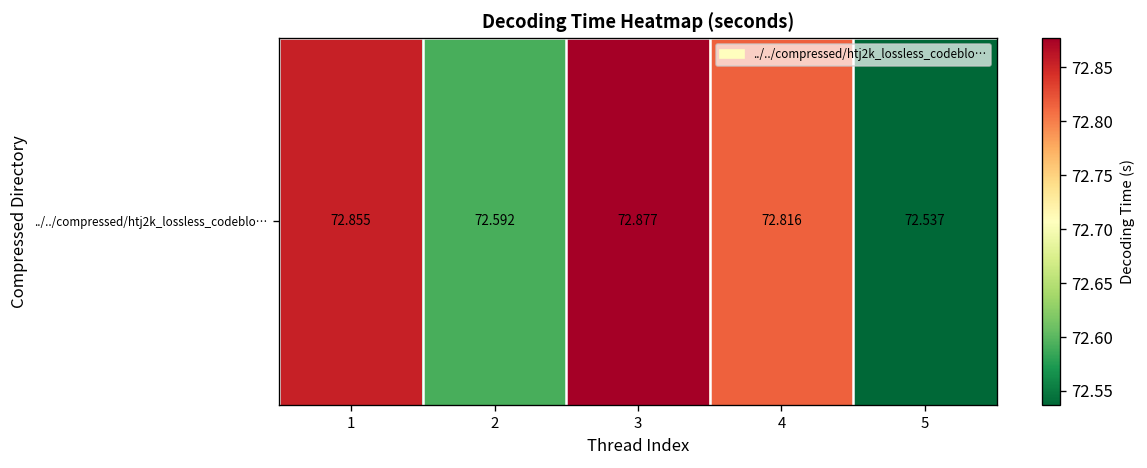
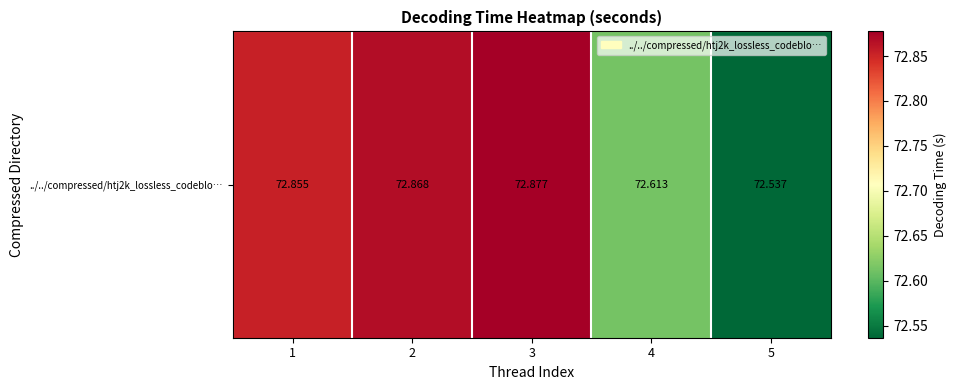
  {
    "../../compressed/htj2k_lossless_codeblo…": {
      "1": 72.855,
-     "2": 72.592,
+     "2": 72.868,
      "3": 72.877,
-     "4": 72.816,
+     "4": 72.613,
      "5": 72.537
    }
  }
